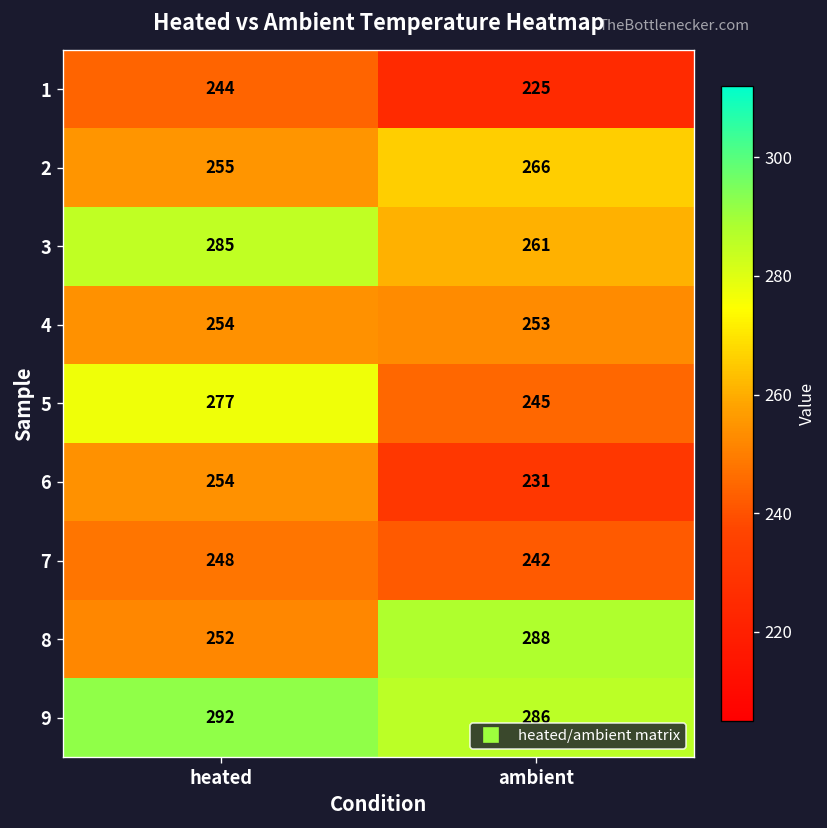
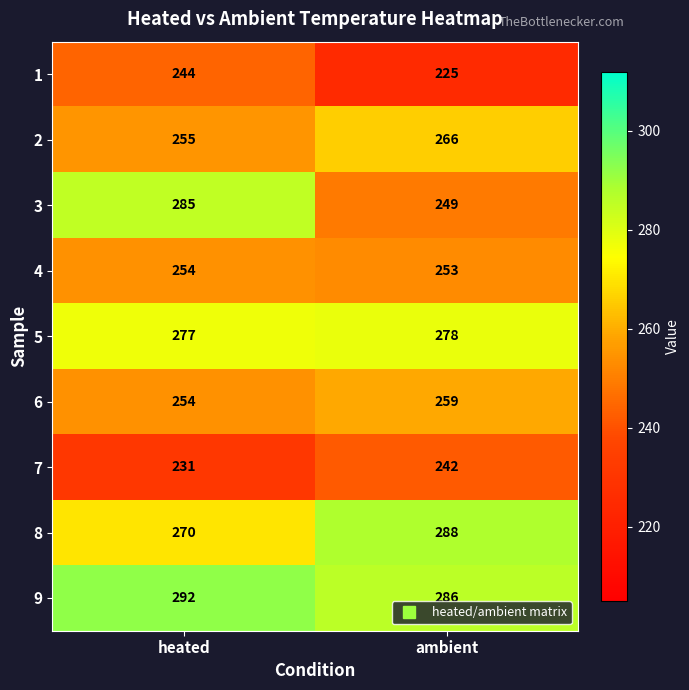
  {
    "1": {
      "heated": 244,
      "ambient": 225
    },
    "2": {
      "heated": 255,
      "ambient": 266
    },
    "3": {
      "heated": 285,
-     "ambient": 261
+     "ambient": 249
    },
    "4": {
      "heated": 254,
      "ambient": 253
    },
    "5": {
      "heated": 277,
-     "ambient": 245
+     "ambient": 278
    },
    "6": {
      "heated": 254,
-     "ambient": 231
+     "ambient": 259
    },
    "7": {
-     "heated": 248,
+     "heated": 231,
      "ambient": 242
    },
    "8": {
-     "heated": 252,
+     "heated": 270,
      "ambient": 288
    },
    "9": {
      "heated": 292
    }
  }
